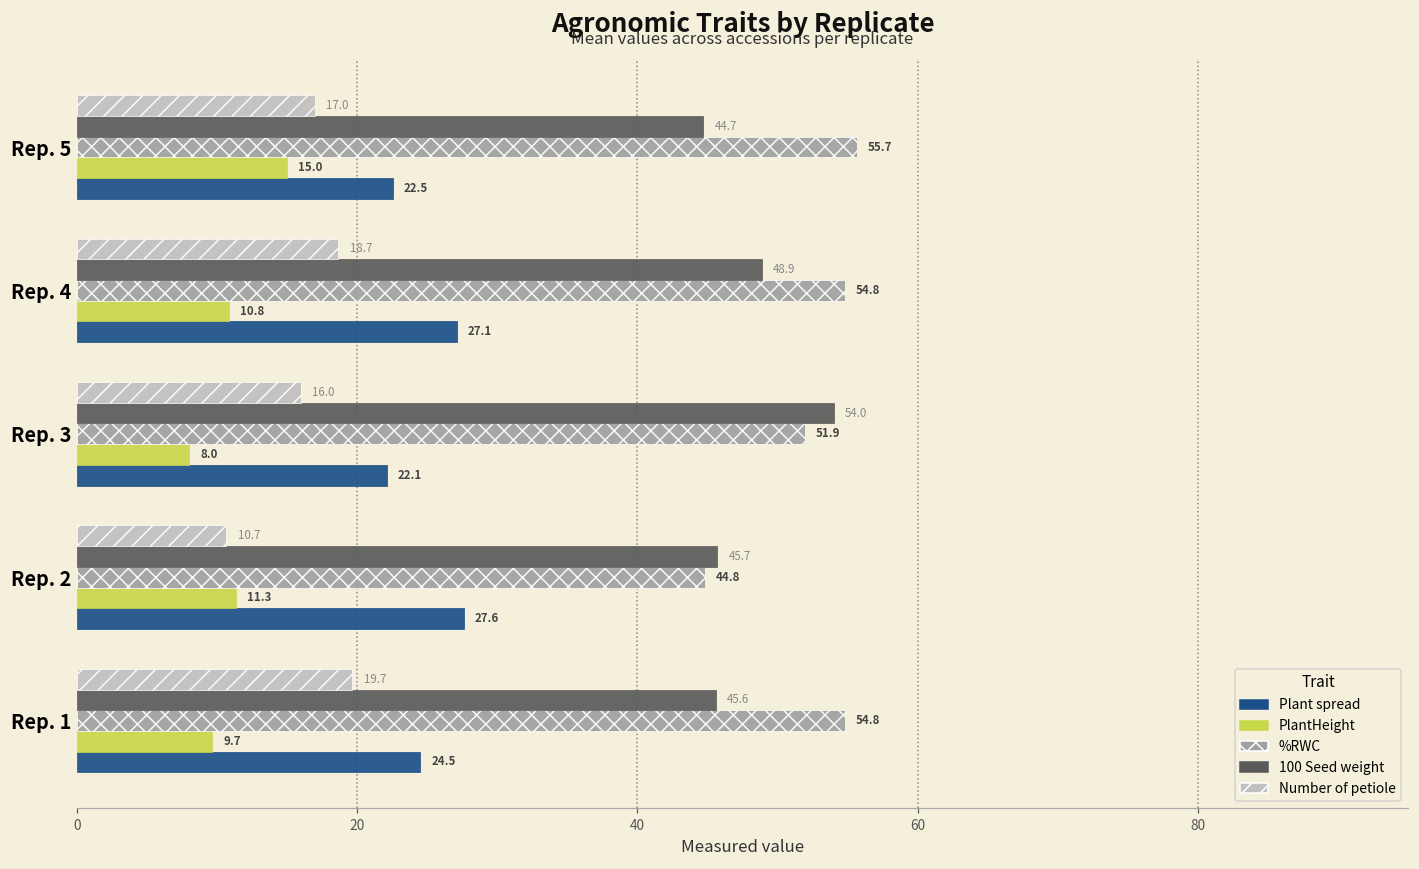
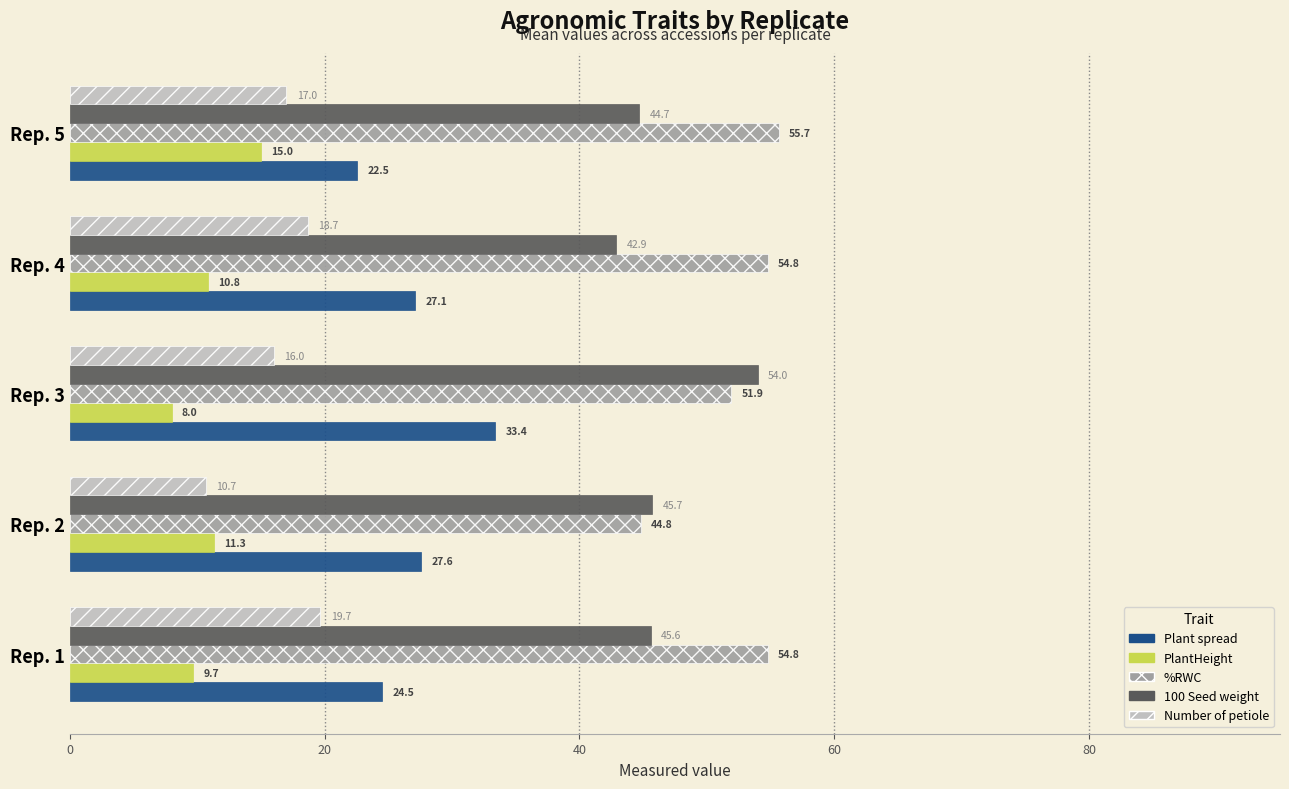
  {
    "Plant spread": {
      "Rep. 5": 22.5,
      "Rep. 4": 27.1,
-     "Rep. 3": 22.1,
+     "Rep. 3": 33.4,
      "Rep. 2": 27.6,
      "Rep. 1": 24.5
    },
    "PlantHeight": {
      "Rep. 5": 15.0,
      "Rep. 4": 10.8,
      "Rep. 3": 8.0,
      "Rep. 2": 11.3,
      "Rep. 1": 9.7
    },
    "100 Seed weight": {
      "Rep. 5": 44.7,
-     "Rep. 4": 48.9,
+     "Rep. 4": 42.9,
      "Rep. 3": 54.0,
      "Rep. 2": 45.7,
      "Rep. 1": 45.6
    }
  }
